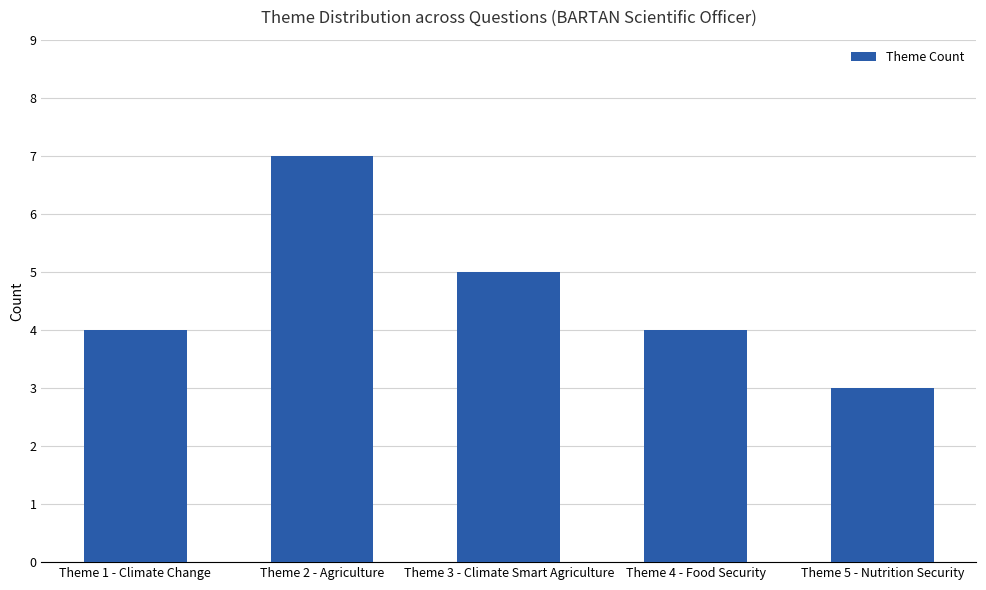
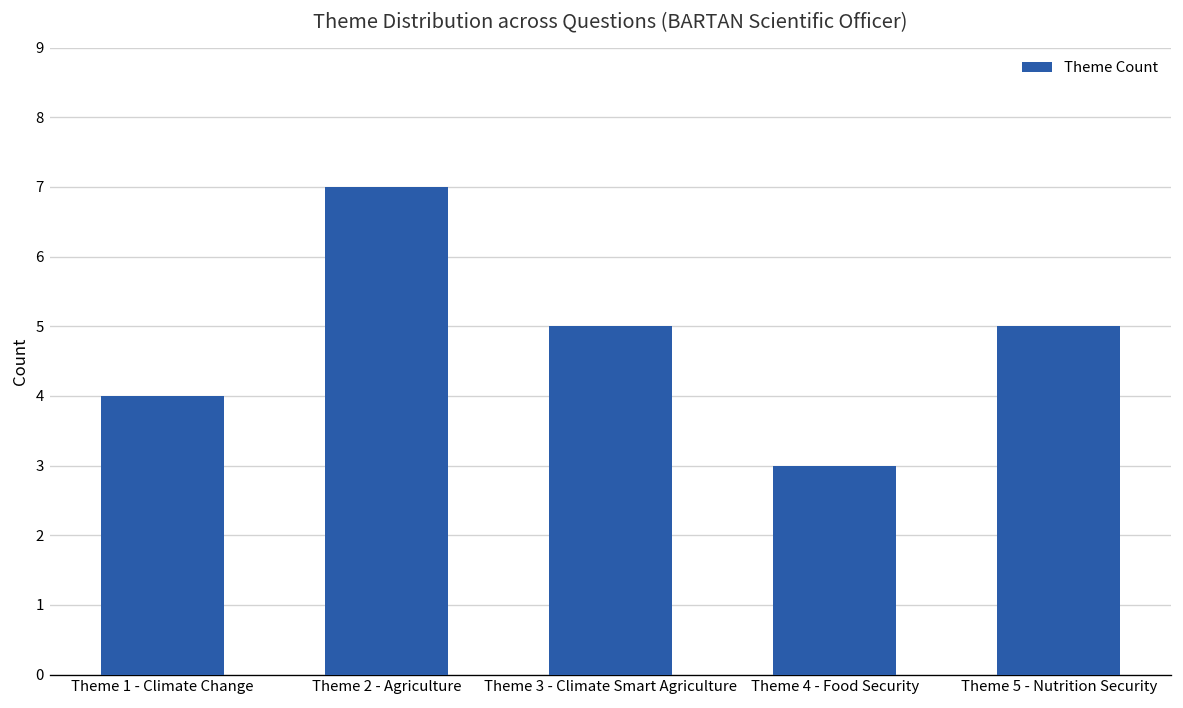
  {
    "Theme 1 - Climate Change": 4,
    "Theme 2 - Agriculture": 7,
    "Theme 3 - Climate Smart Agriculture": 5,
-   "Theme 4 - Food Security": 4,
-   "Theme 5 - Nutrition Security": 3
+   "Theme 4 - Food Security": 3,
+   "Theme 5 - Nutrition Security": 5
  }
